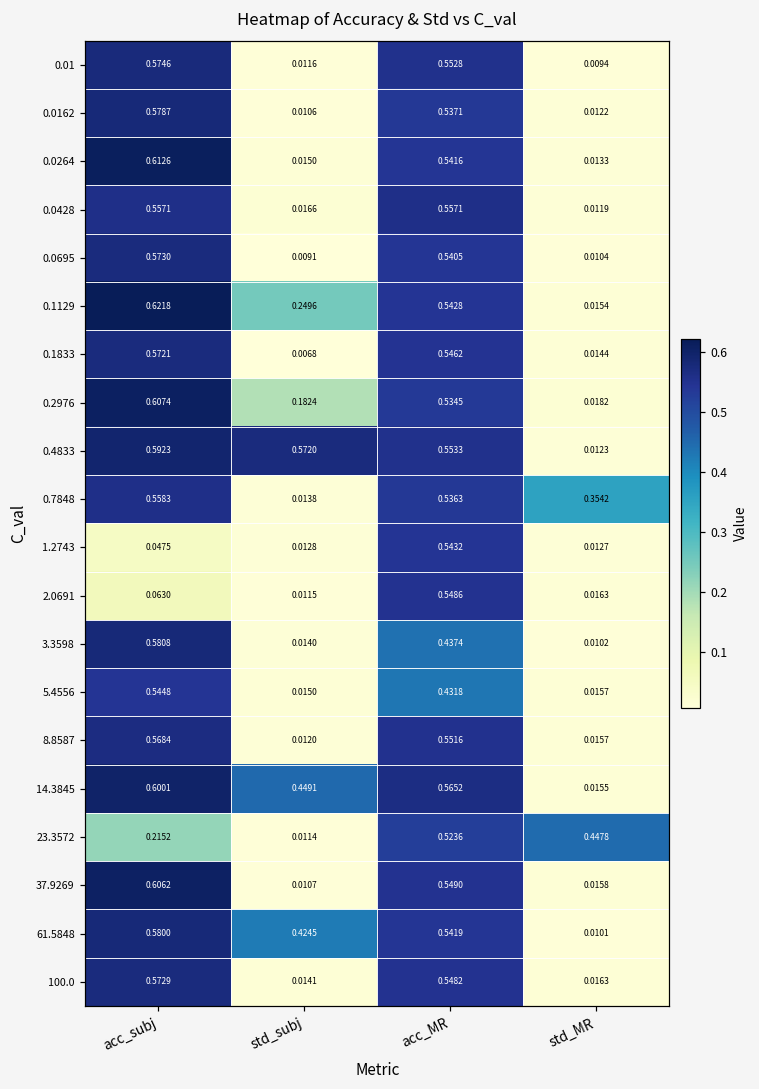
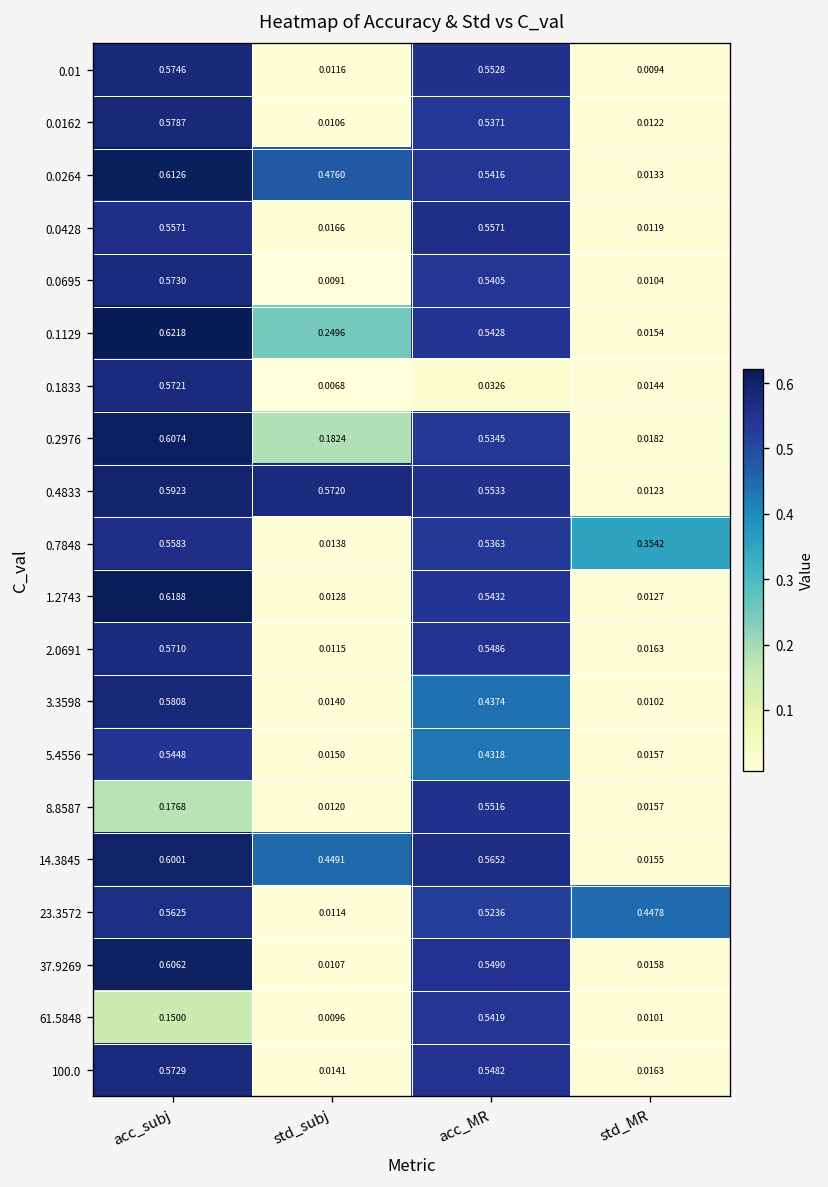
  {
    "0.01": {
      "acc_subj": 0.5746,
      "std_subj": 0.0116,
      "acc_MR": 0.5528,
      "std_MR": 0.0094
    },
    "0.0162": {
      "acc_subj": 0.5787,
      "std_subj": 0.0106,
      "acc_MR": 0.5371,
      "std_MR": 0.0122
    },
    "0.0264": {
      "acc_subj": 0.6126,
-     "std_subj": 0.0150,
+     "std_subj": 0.4760,
      "acc_MR": 0.5416,
      "std_MR": 0.0133
    },
    "0.0428": {
      "acc_subj": 0.5571,
      "std_subj": 0.0166,
      "acc_MR": 0.5571,
      "std_MR": 0.0119
    },
    "0.0695": {
      "acc_subj": 0.5730,
      "std_subj": 0.0091,
      "acc_MR": 0.5405,
      "std_MR": 0.0104
    },
    "0.1129": {
      "acc_subj": 0.6218,
      "std_subj": 0.2496,
      "acc_MR": 0.5428,
      "std_MR": 0.0154
    },
    "0.1833": {
      "acc_subj": 0.5721,
      "std_subj": 0.0068,
-     "acc_MR": 0.5462,
+     "acc_MR": 0.0326,
      "std_MR": 0.0144
    },
    "0.2976": {
      "acc_subj": 0.6074,
      "std_subj": 0.1824,
      "acc_MR": 0.5345,
      "std_MR": 0.0182
    },
    "0.4833": {
      "acc_subj": 0.5923,
      "std_subj": 0.5720,
      "acc_MR": 0.5533,
      "std_MR": 0.0123
    },
    "0.7848": {
      "acc_subj": 0.5583,
      "std_subj": 0.0138,
      "acc_MR": 0.5363,
      "std_MR": 0.3542
    },
    "1.2743": {
-     "acc_subj": 0.0475,
+     "acc_subj": 0.6188,
      "std_subj": 0.0128,
      "acc_MR": 0.5432,
      "std_MR": 0.0127
    },
    "2.0691": {
-     "acc_subj": 0.0630,
+     "acc_subj": 0.5710,
      "std_subj": 0.0115,
      "acc_MR": 0.5486,
      "std_MR": 0.0163
    },
    "3.3598": {
      "acc_subj": 0.5808,
      "std_subj": 0.0140,
      "acc_MR": 0.4374,
      "std_MR": 0.0102
    },
    "5.4556": {
      "acc_subj": 0.5448,
      "std_subj": 0.0150,
      "acc_MR": 0.4318,
      "std_MR": 0.0157
    },
    "8.8587": {
-     "acc_subj": 0.5684,
+     "acc_subj": 0.1768,
      "std_subj": 0.0120,
      "acc_MR": 0.5516,
      "std_MR": 0.0157
    },
    "14.3845": {
      "acc_subj": 0.6001,
      "std_subj": 0.4491,
      "acc_MR": 0.5652,
      "std_MR": 0.0155
    },
    "23.3572": {
-     "acc_subj": 0.2152,
+     "acc_subj": 0.5625,
      "std_subj": 0.0114,
      "acc_MR": 0.5236,
      "std_MR": 0.4478
    },
    "37.9269": {
      "acc_subj": 0.6062,
      "std_subj": 0.0107,
      "acc_MR": 0.5490,
      "std_MR": 0.0158
    },
    "61.5848": {
-     "acc_subj": 0.5800,
-     "std_subj": 0.4245,
+     "acc_subj": 0.1500,
+     "std_subj": 0.0096,
      "acc_MR": 0.5419,
      "std_MR": 0.0101
    },
    "100.0": {
      "acc_subj": 0.5729,
      "std_subj": 0.0141,
      "acc_MR": 0.5482,
      "std_MR": 0.0163
    }
  }
